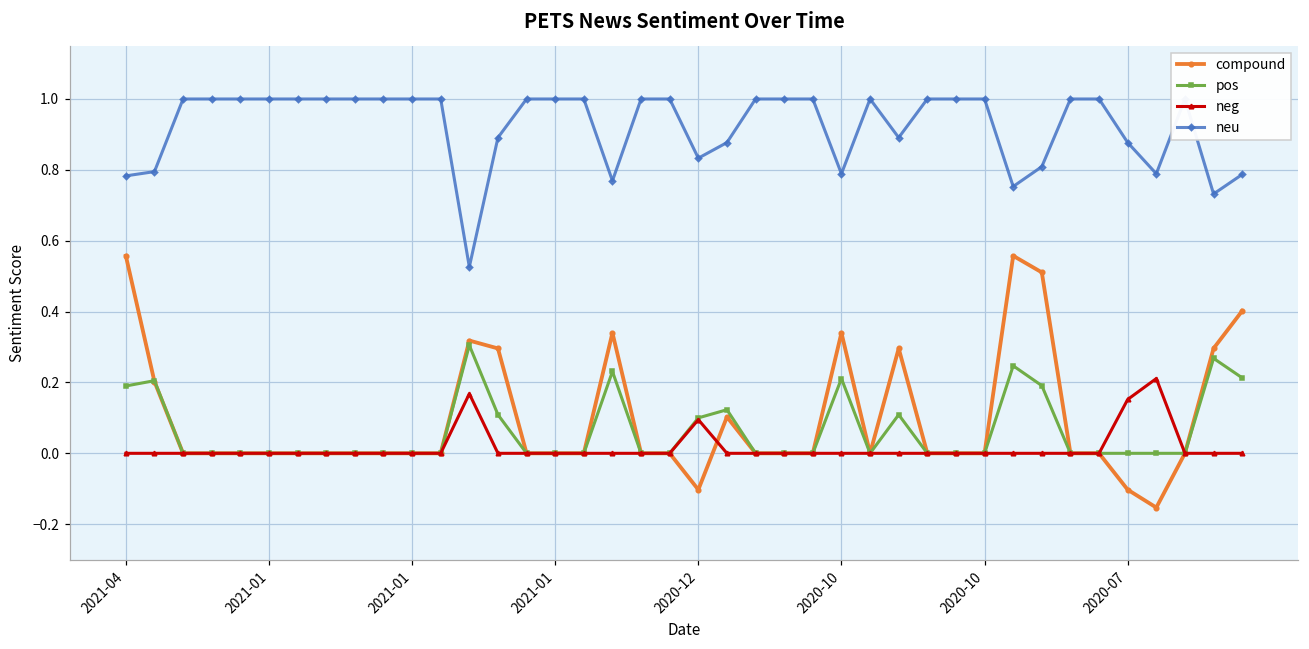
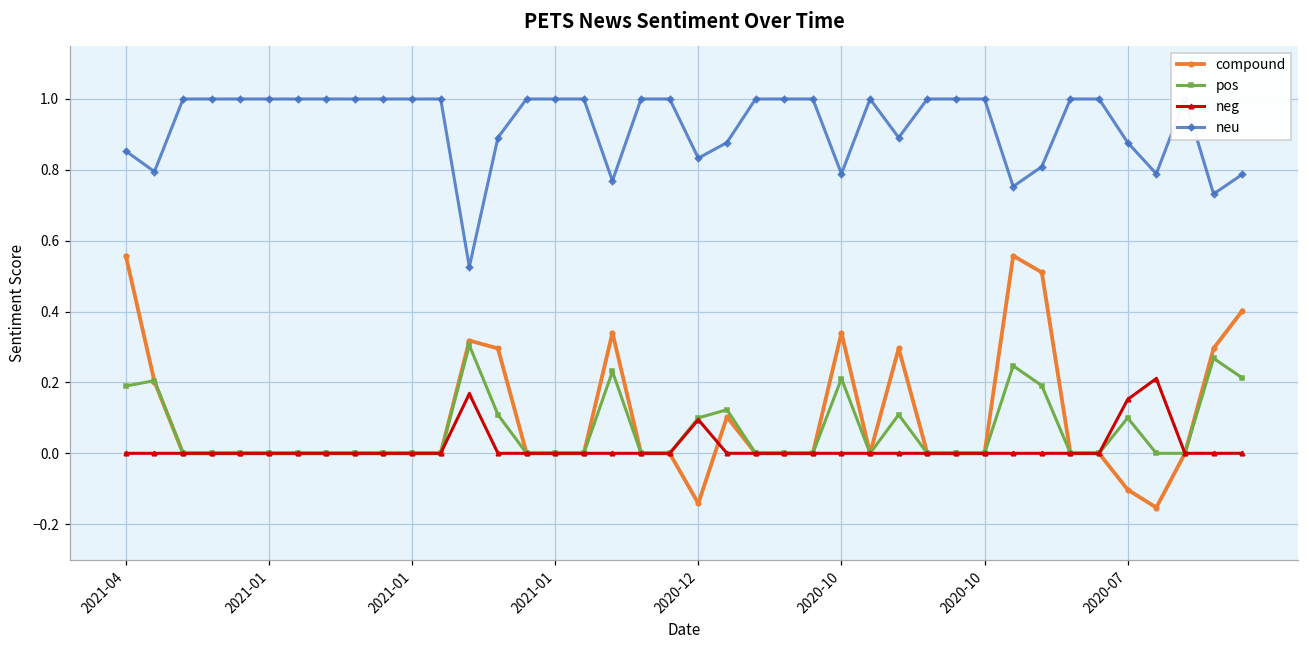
  {
    "compound": {
      "2021-04": 0.56,
-     "2020-12": -0.10,
+     "2020-12": -0.14,
      "2020-07": -0.10
    },
    "pos": {
      "2021-04": 0.19,
-     "2020-07": 0.0
+     "2020-07": 0.1
    },
    "neg": {
      "2021-04": 0.00,
      "2020-07": 0.15
    },
    "neu": {
-     "2021-04": 0.78,
+     "2021-04": 0.85,
      "2020-12": 0.83,
      "2020-07": 0.88
    }
  }
